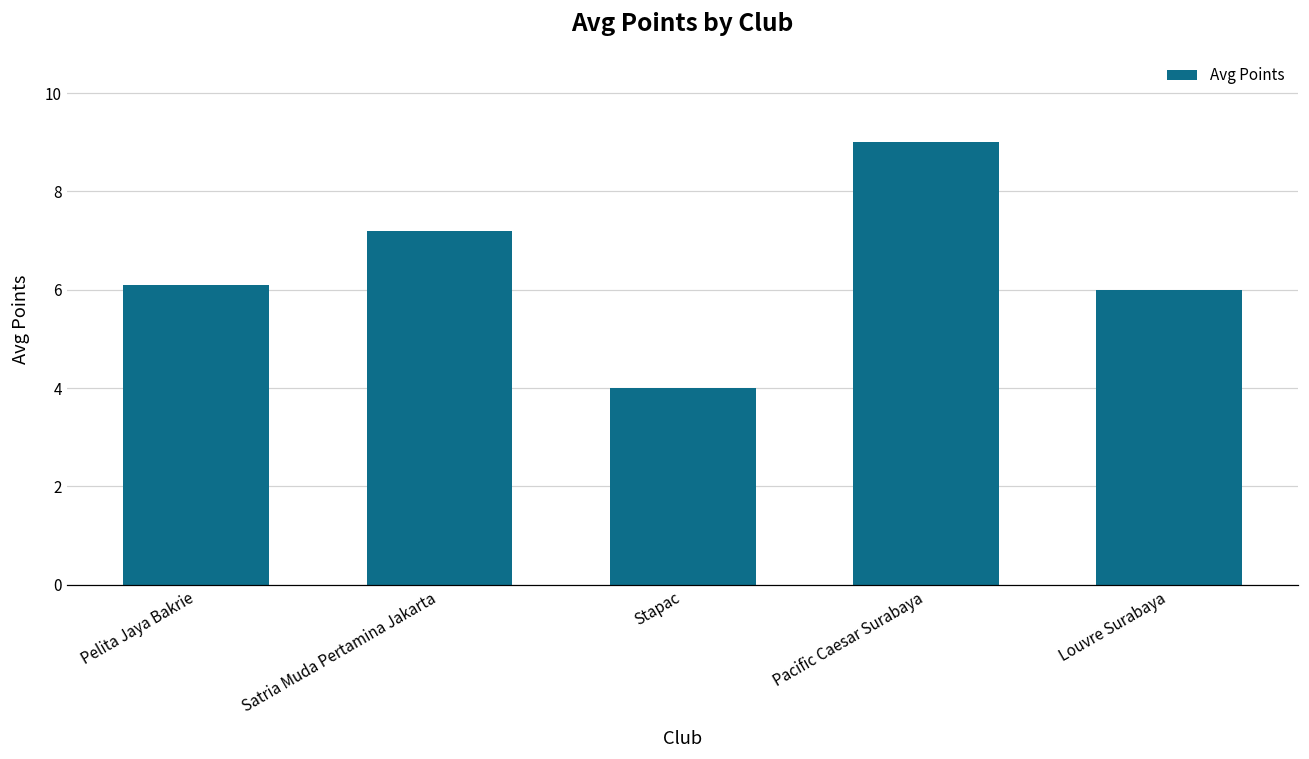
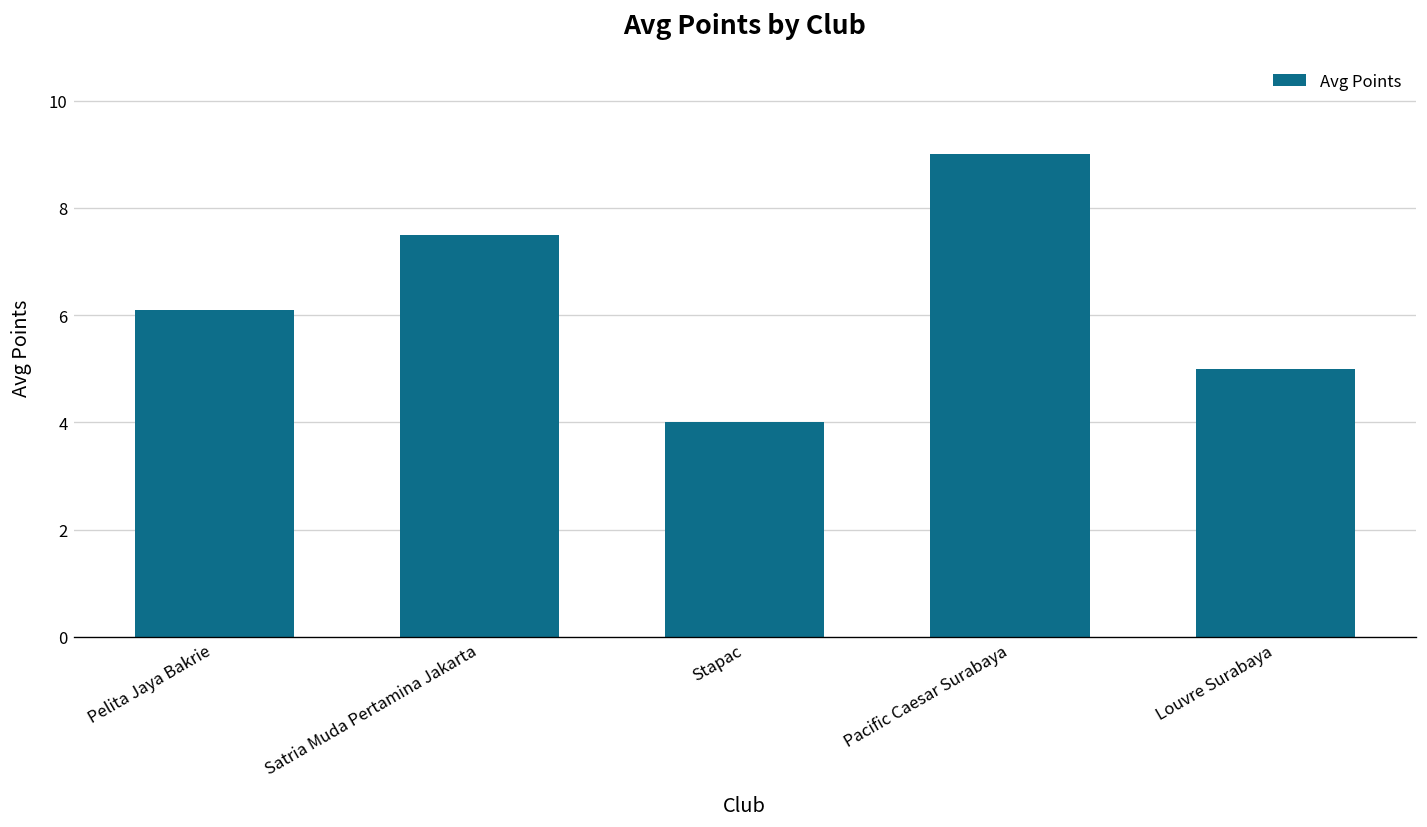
  {
    "Pelita Jaya Bakrie": 6.1,
-   "Satria Muda Pertamina Jakarta": 7.2,
+   "Satria Muda Pertamina Jakarta": 7.5,
    "Stapac": 4.0,
    "Pacific Caesar Surabaya": 9.0,
-   "Louvre Surabaya": 6
+   "Louvre Surabaya": 5
  }
